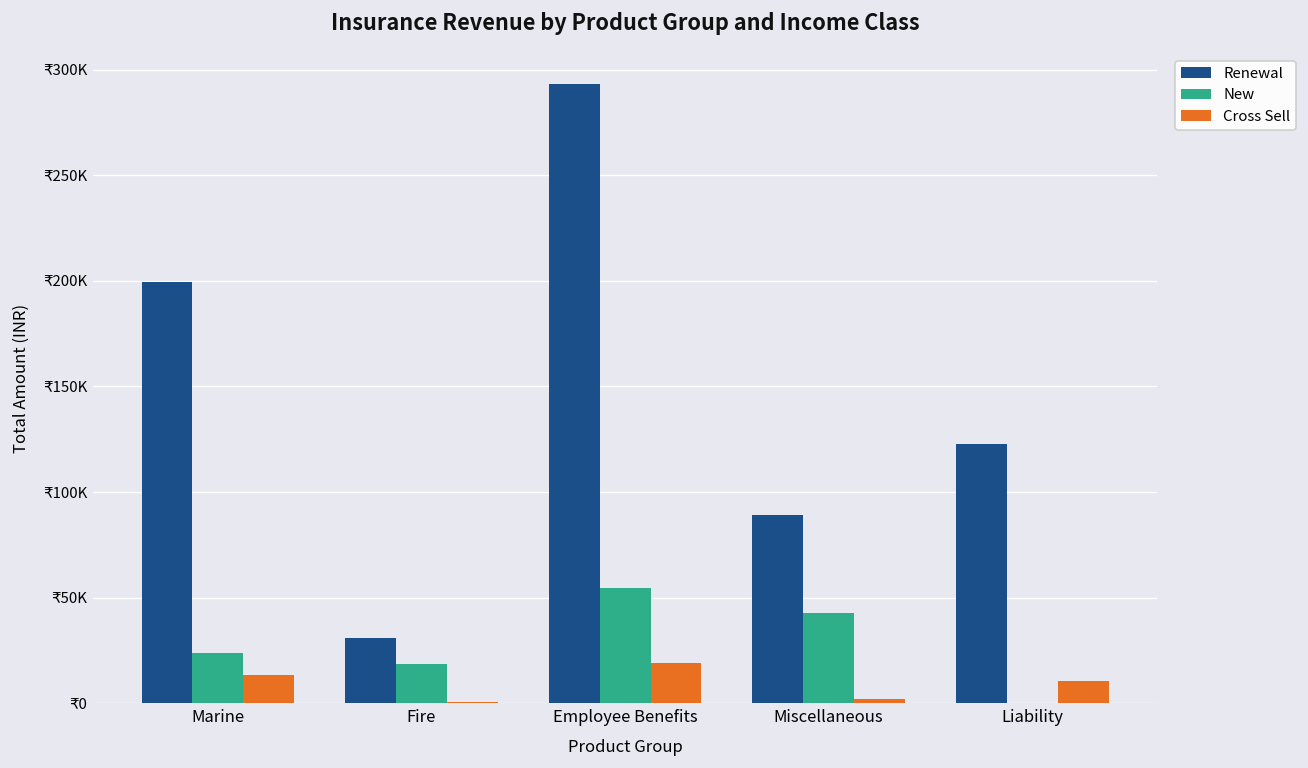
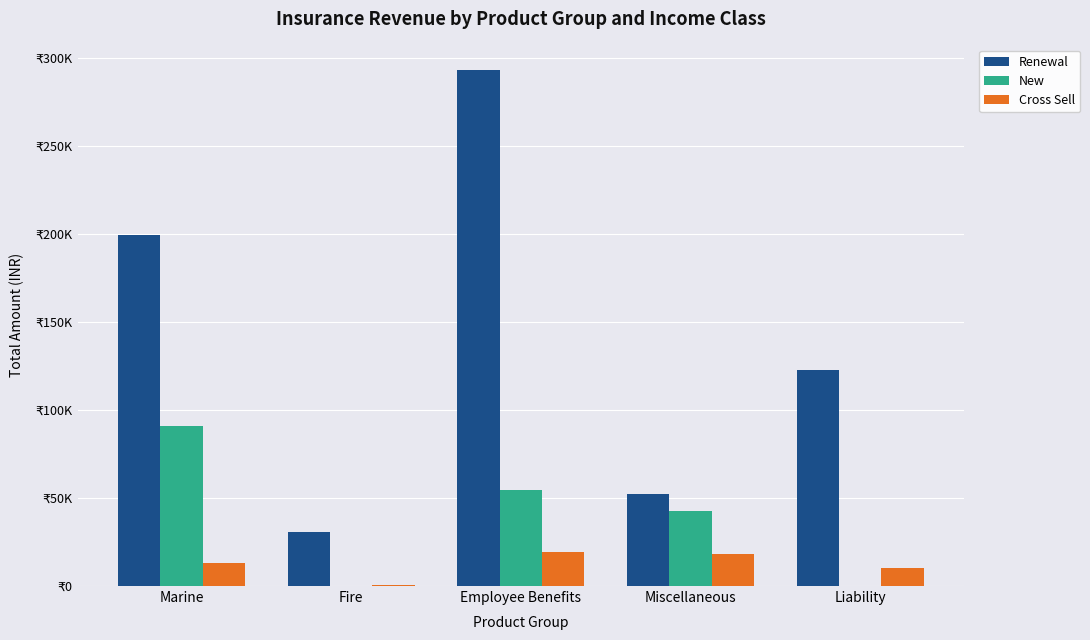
  {
    "Renewal": {
      "Marine": "₹199000",
      "Fire": "₹31000",
      "Employee Benefits": "₹293000",
-     "Miscellaneous": "₹89000",
+     "Miscellaneous": "₹52000",
      "Liability": "₹123000"
    },
    "New": {
-     "Marine": "₹24000",
-     "Fire": "₹19000",
+     "Marine": "₹91000",
+     "Fire": "₹0",
      "Employee Benefits": "₹55000",
      "Miscellaneous": "₹43000",
      "Liability": "₹0"
    },
    "Cross Sell": {
      "Marine": "₹13000",
      "Employee Benefits": "₹19000",
-     "Miscellaneous": "₹2000",
+     "Miscellaneous": "₹18000",
      "Liability": "₹10000"
    }
  }
